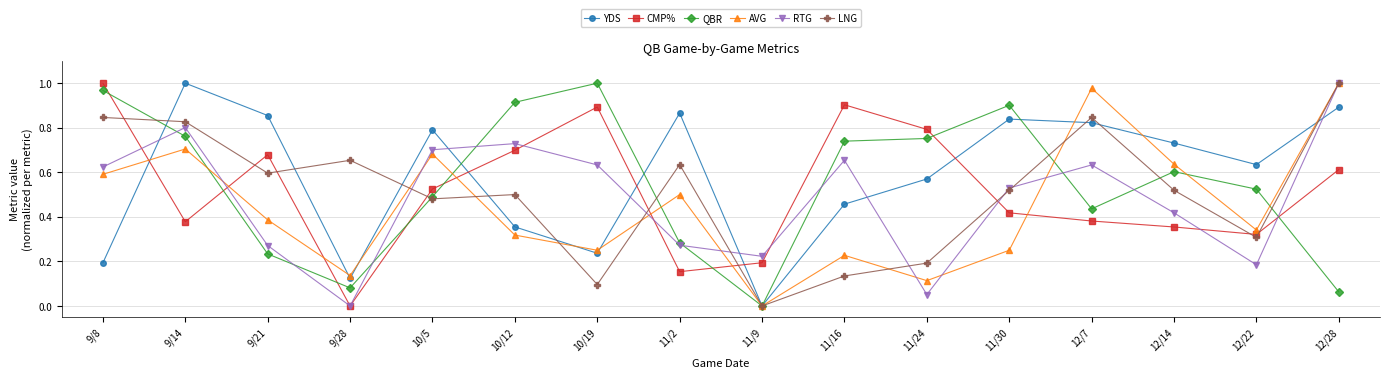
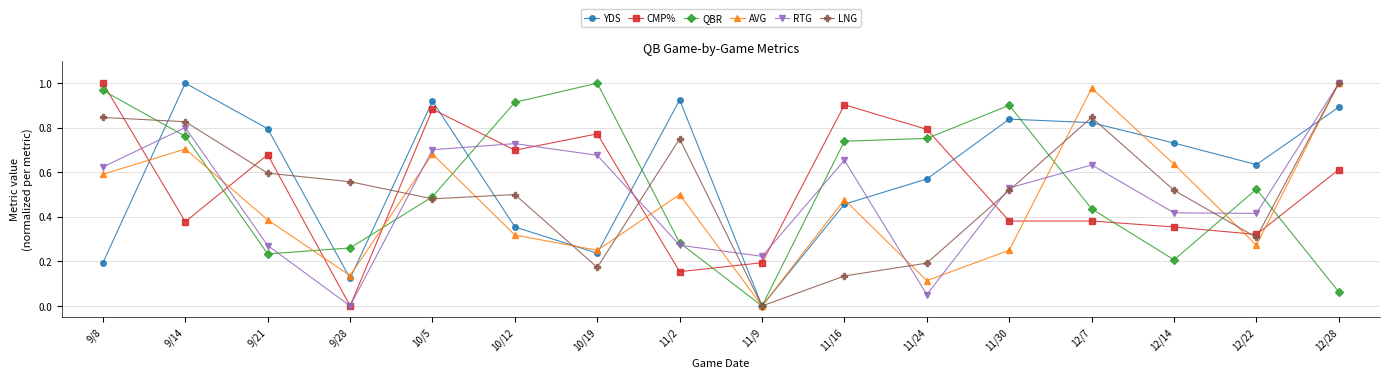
  {
    "YDS": {
      "9/8": 0.19,
      "9/14": 1.00,
-     "9/21": 0.85,
+     "9/21": 0.80,
      "9/28": 0.12,
-     "10/5": 0.79,
+     "10/5": 0.92,
      "10/12": 0.35,
      "10/19": 0.24,
-     "11/2": 0.87,
+     "11/2": 0.92,
      "11/16": 0.46,
      "11/24": 0.57,
      "11/30": 0.84,
      "12/7": 0.82,
      "12/14": 0.73,
      "12/22": 0.63,
      "12/28": 0.89
    },
    "CMP%": {
      "9/8": 1.00,
      "9/14": 0.38,
      "9/21": 0.68,
-     "10/5": 0.53,
+     "10/5": 0.88,
      "10/12": 0.70,
-     "10/19": 0.89,
+     "10/19": 0.77,
      "11/2": 0.15,
      "11/9": 0.19,
      "11/16": 0.90,
      "11/24": 0.79,
-     "11/30": 0.42,
+     "11/30": 0.38,
      "12/7": 0.38,
      "12/14": 0.35,
      "12/22": 0.32,
      "12/28": 0.61
    },
    "QBR": {
      "9/8": 0.97,
      "9/14": 0.76,
      "9/21": 0.23,
-     "9/28": 0.08,
+     "9/28": 0.26,
      "10/12": 0.91,
      "10/19": 1.00,
      "11/16": 0.74,
      "11/24": 0.75,
      "11/30": 0.90,
      "12/7": 0.44,
-     "12/14": 0.60,
+     "12/14": 0.21,
      "12/22": 0.52,
      "12/28": 0.06
    },
    "AVG": {
      "9/8": 0.59,
      "9/14": 0.70,
      "9/21": 0.39,
      "9/28": 0.14,
      "10/5": 0.68,
      "10/12": 0.32,
      "10/19": 0.25,
      "11/2": 0.50,
-     "11/16": 0.23,
+     "11/16": 0.48,
      "11/24": 0.11,
      "11/30": 0.25,
      "12/7": 0.98,
      "12/14": 0.64,
-     "12/22": 0.34
+     "12/22": 0.27
    },
    "RTG": {
      "9/8": 0.62,
      "9/14": 0.80,
      "9/21": 0.27,
      "10/5": 0.70,
      "10/12": 0.73,
-     "10/19": 0.63,
+     "10/19": 0.68,
      "11/9": 0.22,
      "11/16": 0.65,
      "11/24": 0.05,
      "12/7": 0.63,
      "12/14": 0.42,
-     "12/22": 0.18
+     "12/22": 0.42
    },
    "LNG": {
      "9/8": 0.85,
      "9/14": 0.83,
      "9/21": 0.60,
-     "9/28": 0.65,
+     "9/28": 0.56,
      "10/12": 0.50,
-     "10/19": 0.10,
-     "11/2": 0.63,
+     "10/19": 0.17,
+     "11/2": 0.75,
      "11/16": 0.13,
      "11/24": 0.19,
      "12/7": 0.85,
      "12/14": 0.52,
      "12/22": 0.31
    }
  }
